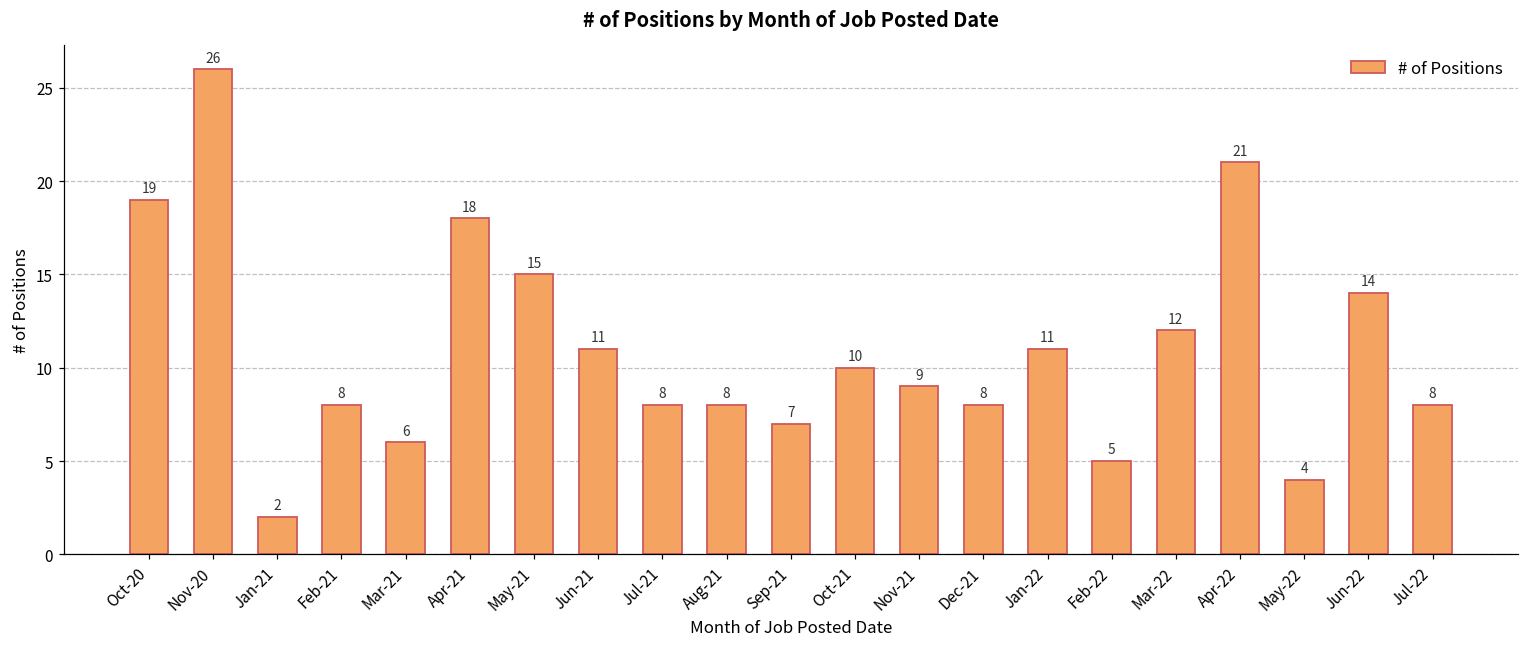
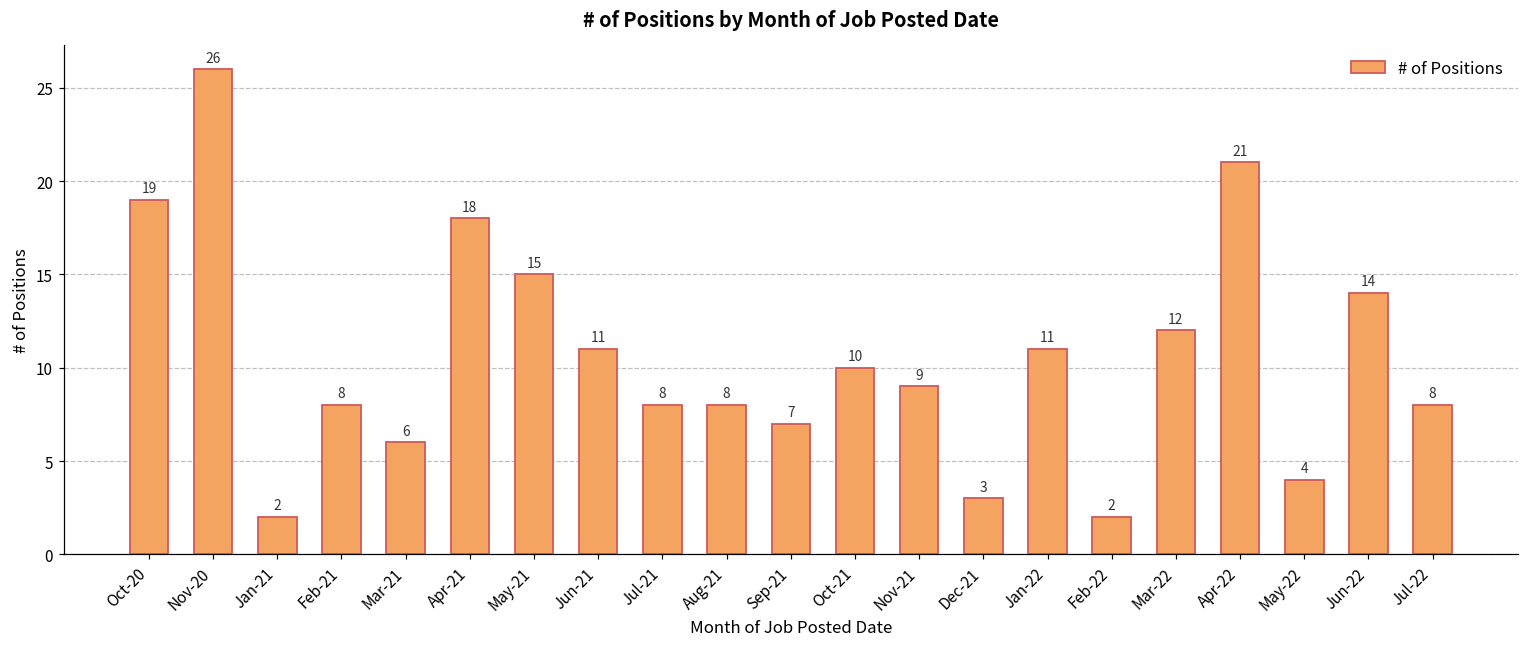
  {
    "Oct-20": 19,
    "Nov-20": 26,
    "Jan-21": 2,
    "Feb-21": 8,
    "Mar-21": 6,
    "Apr-21": 18,
    "May-21": 15,
    "Jun-21": 11,
    "Jul-21": 8,
    "Aug-21": 8,
    "Sep-21": 7,
    "Oct-21": 10,
    "Nov-21": 9,
-   "Dec-21": 8,
+   "Dec-21": 3,
    "Jan-22": 11,
-   "Feb-22": 5,
+   "Feb-22": 2,
    "Mar-22": 12,
    "Apr-22": 21,
    "May-22": 4,
    "Jun-22": 14,
    "Jul-22": 8
  }
